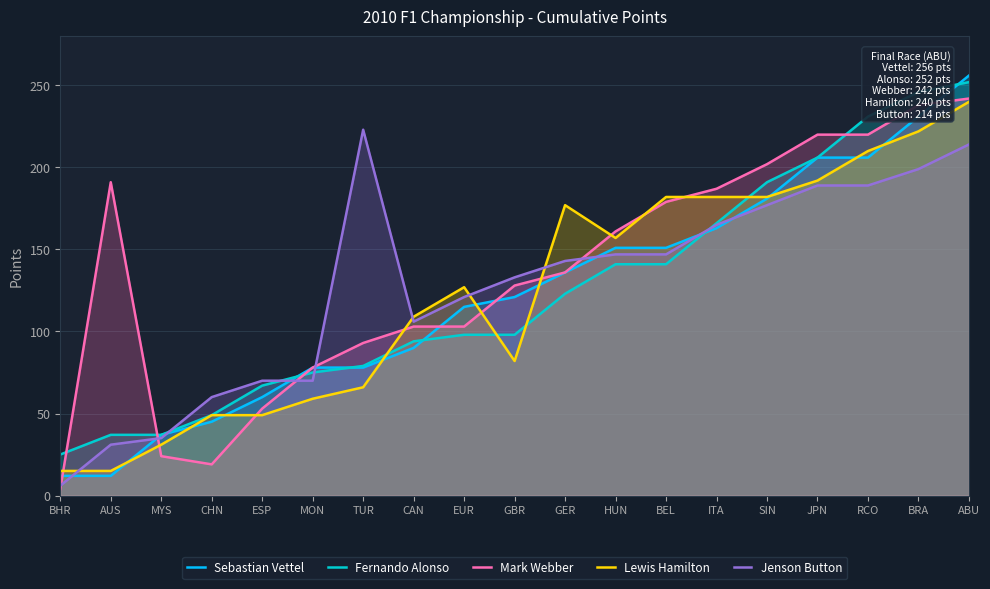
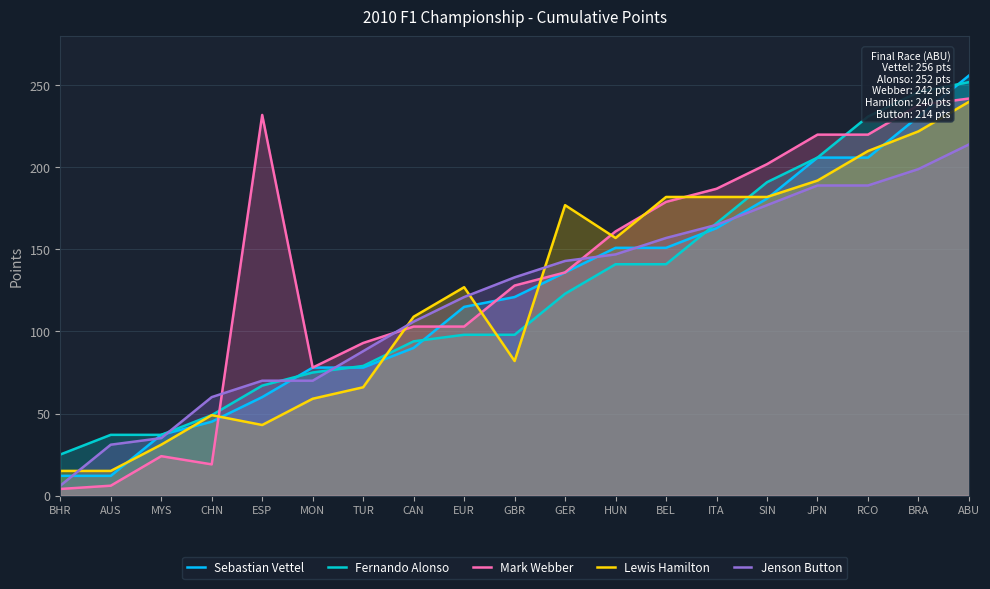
  {
    "Mark Webber": {
      "BHR": 4,
-     "AUS": 191,
+     "AUS": 6,
      "MYS": 24,
      "CHN": 19,
-     "ESP": 53,
+     "ESP": 232,
      "TUR": 93,
      "CAN": 103,
      "EUR": 103,
      "GBR": 128,
      "HUN": 161,
      "BEL": 179,
      "ITA": 187,
      "SIN": 202,
      "JPN": 220,
      "RCO": 220,
      "ABU": 242
    },
    "Lewis Hamilton": {
      "BHR": 15,
      "AUS": 15,
      "MYS": 31,
-     "ESP": 49,
+     "ESP": 43,
      "MON": 59,
      "TUR": 66,
      "CAN": 109,
      "EUR": 127,
      "GBR": 82,
      "GER": 177,
      "HUN": 157,
      "BEL": 182,
      "ITA": 182,
      "JPN": 192,
      "RCO": 210,
      "BRA": 222,
      "ABU": 240
    },
    "Jenson Button": {
      "BHR": 6,
      "AUS": 31,
      "MYS": 35,
      "CHN": 60,
      "ESP": 70,
      "MON": 70,
-     "TUR": 223,
+     "TUR": 88,
      "CAN": 106,
      "EUR": 121,
      "GBR": 133,
      "GER": 143,
      "HUN": 147,
-     "BEL": 147,
+     "BEL": 157,
      "SIN": 177,
      "JPN": 189,
      "RCO": 189,
      "BRA": 199,
      "ABU": 214
    }
  }
